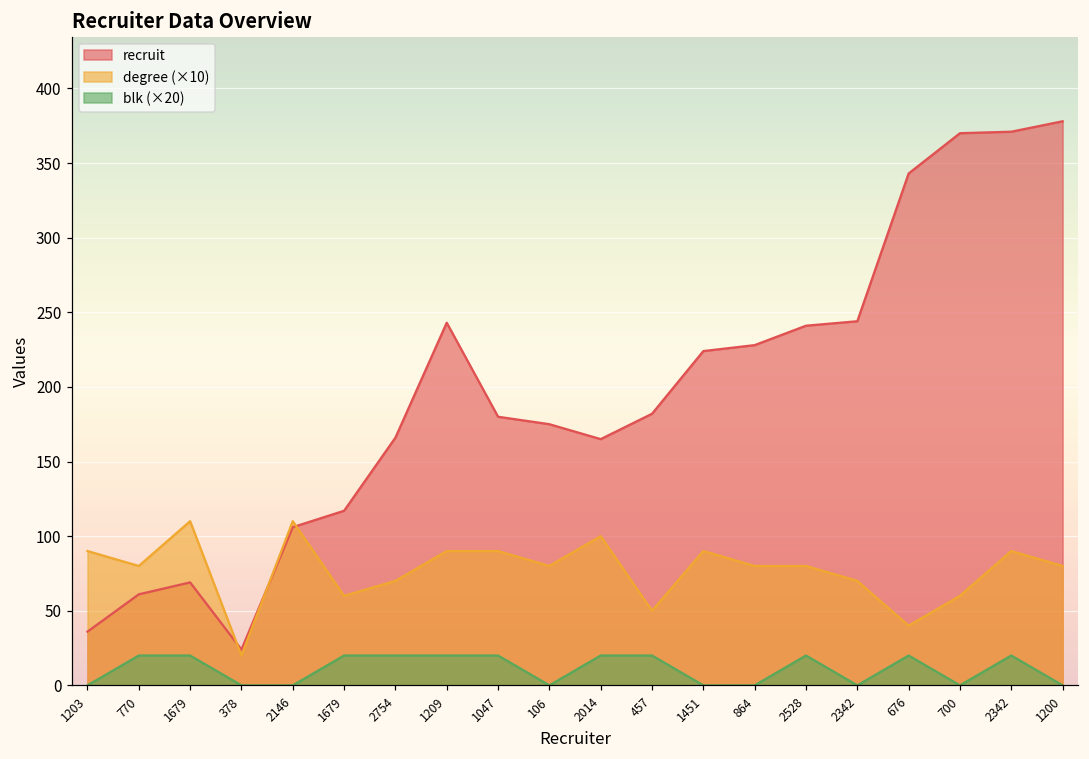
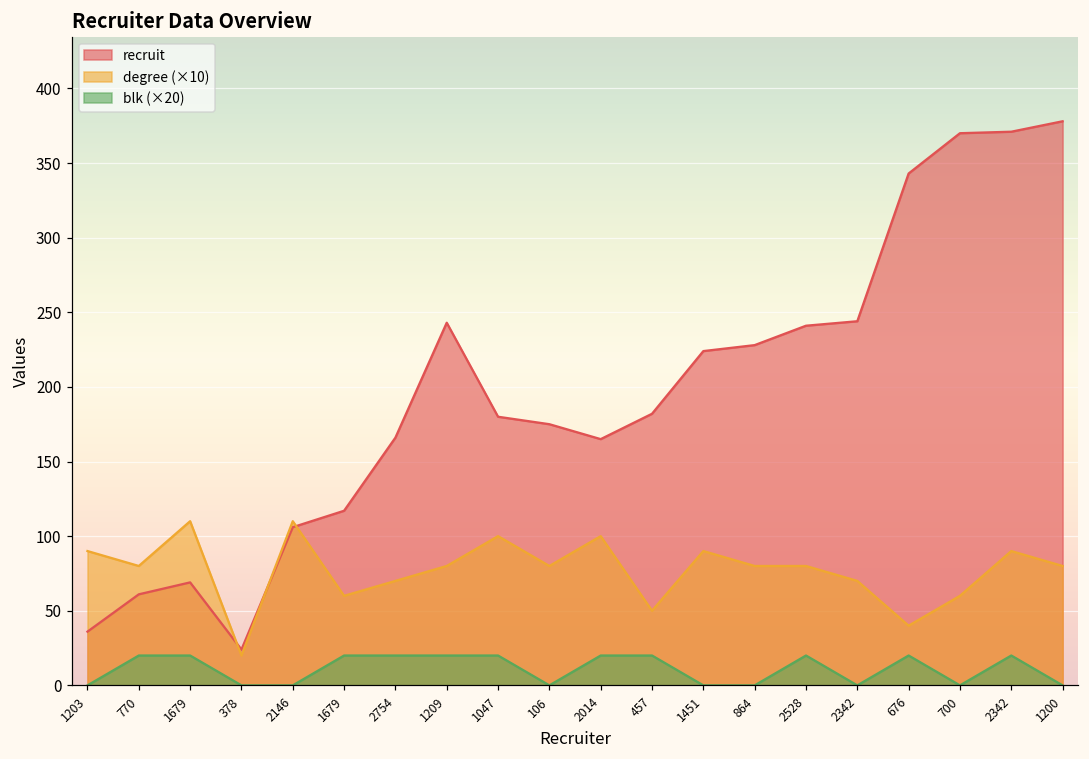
  {
    "recruit": {
      "1203": 36,
      "770": 61,
      "378": 24,
      "2146": 106,
      "2754": 166,
      "1209": 243,
      "1047": 180,
      "106": 175,
      "2014": 165,
      "457": 182,
      "1451": 224,
      "864": 228,
      "2528": 241,
      "676": 343,
      "700": 370,
      "1200": 378
    },
    "degree (×10)": {
      "1203": 90,
      "770": 80,
      "378": 20,
      "2146": 110,
      "2754": 70,
-     "1209": 90,
-     "1047": 90,
+     "1209": 80,
+     "1047": 100,
      "106": 80,
      "2014": 100,
      "457": 50,
      "1451": 90,
      "864": 80,
      "2528": 80,
      "676": 40,
      "700": 60,
      "1200": 80
    },
    "blk (×20)": {
      "1203": 0,
      "770": 20,
      "378": 0,
      "2146": 0,
      "2754": 20,
      "1209": 20,
      "1047": 20,
      "106": 0,
      "2014": 20,
      "457": 20,
      "1451": 0,
      "864": 0,
      "2528": 20,
      "676": 20,
      "700": 0,
      "1200": 0
    }
  }
